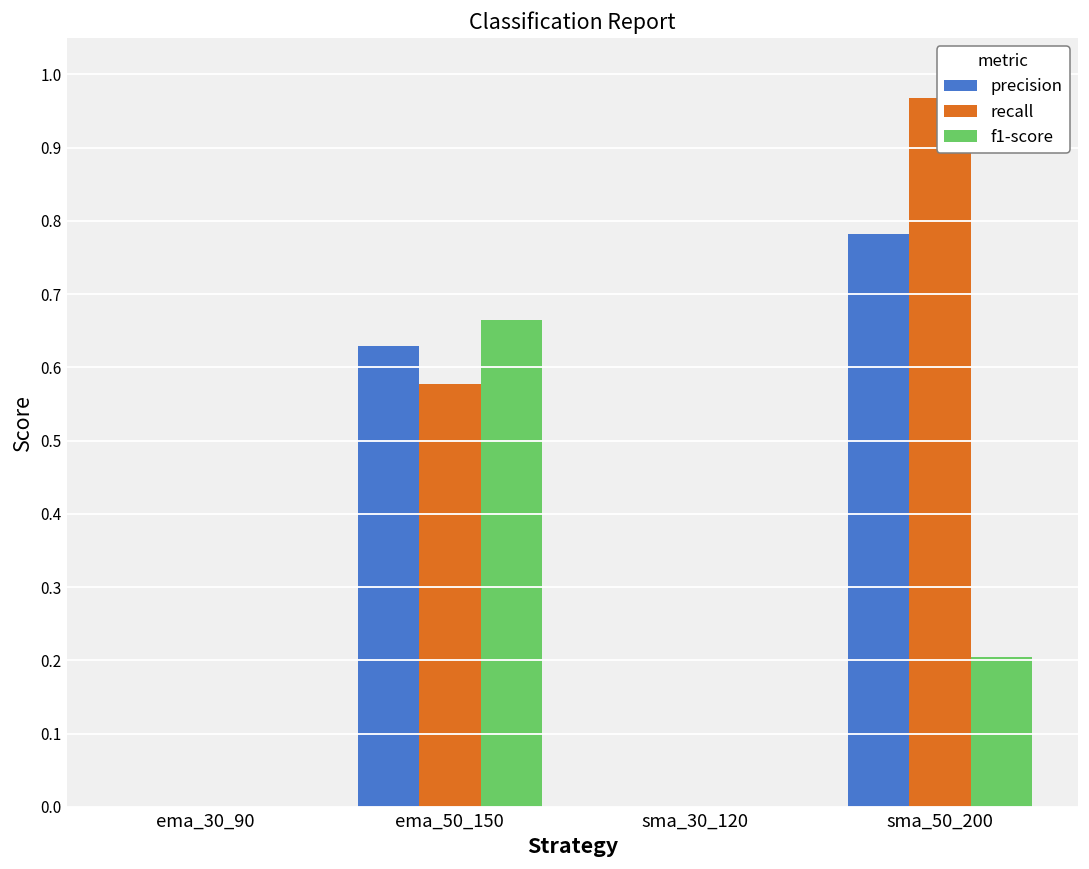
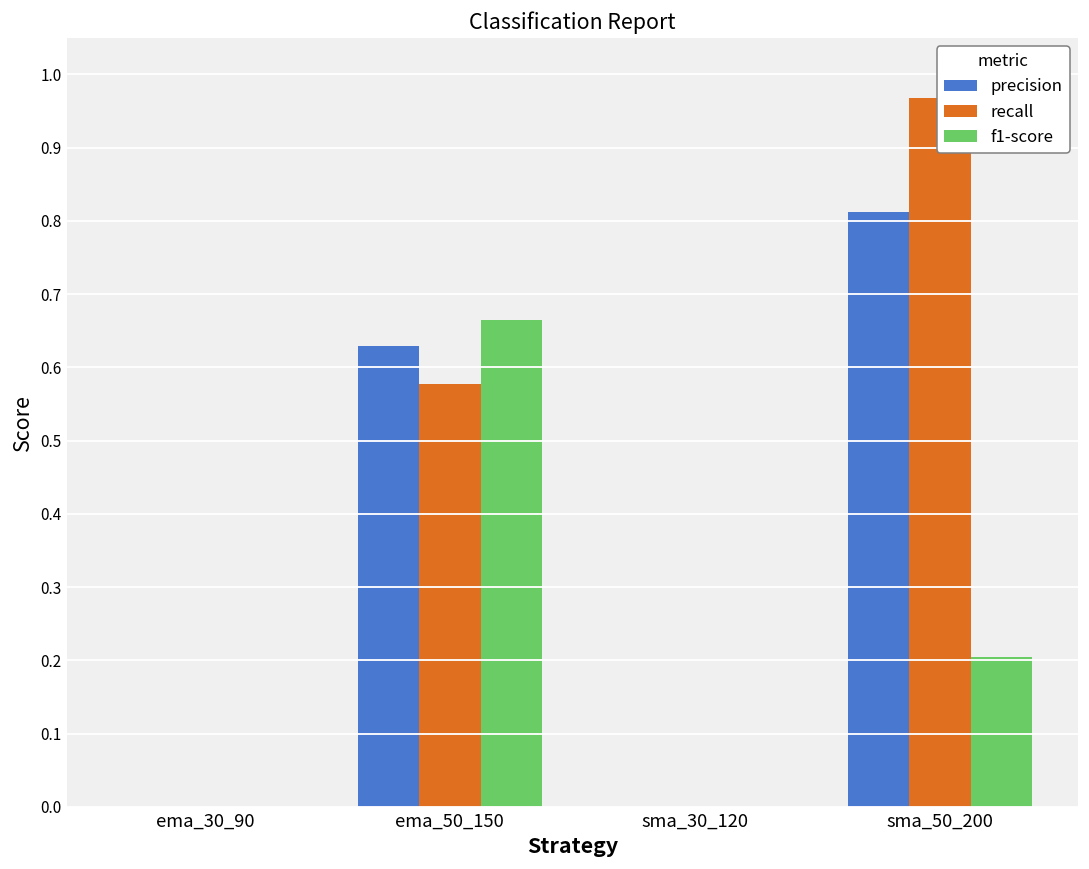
  {
    "precision": {
      "ema_30_90": 0.00,
      "ema_50_150": 0.63,
      "sma_30_120": 0.00,
-     "sma_50_200": 0.78
+     "sma_50_200": 0.81
    },
    "recall": {
      "ema_30_90": 0.00,
      "ema_50_150": 0.58,
      "sma_30_120": 0.00
    },
    "f1-score": {
      "ema_30_90": 0.00,
      "ema_50_150": 0.67,
      "sma_30_120": 0.00,
      "sma_50_200": 0.20
    }
  }
